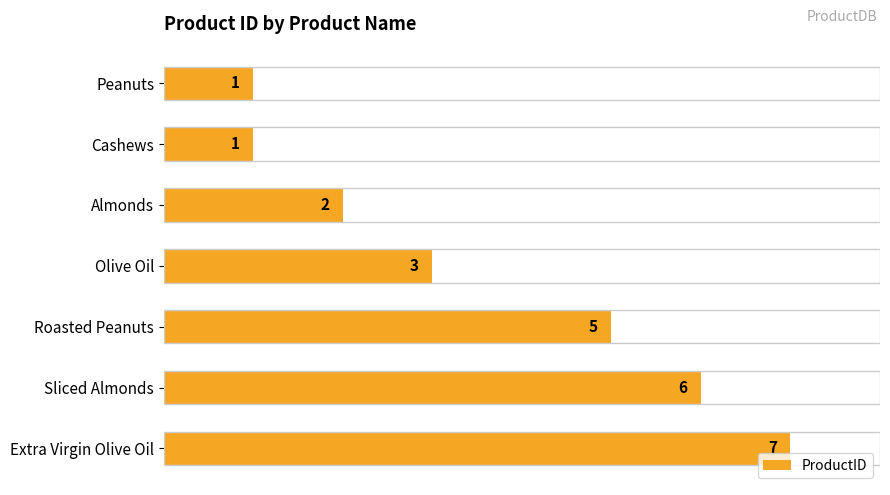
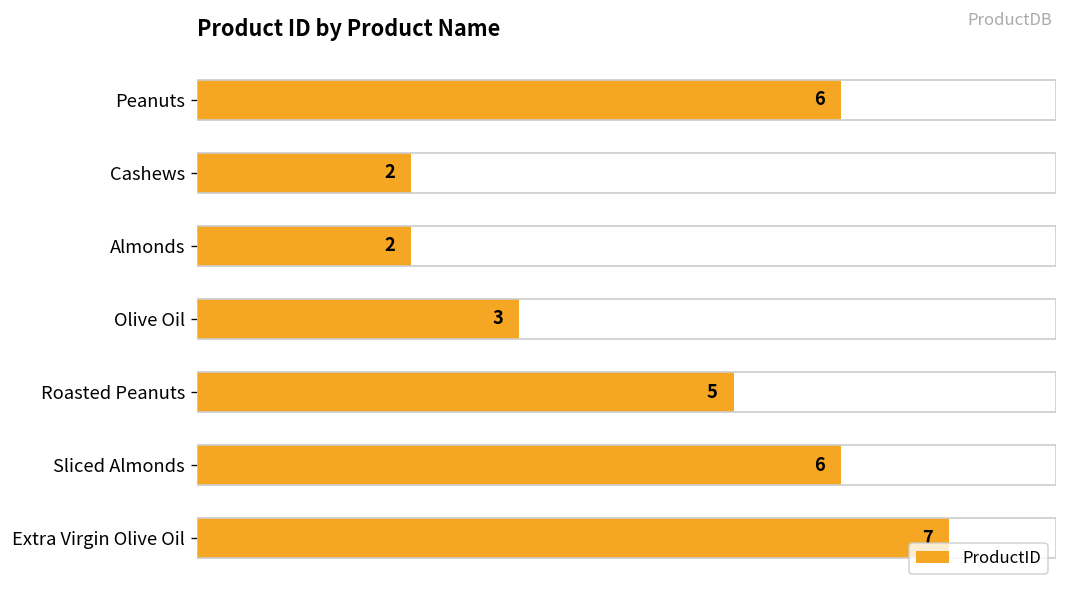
  {
-   "Peanuts": 1,
-   "Cashews": 1,
+   "Peanuts": 6,
+   "Cashews": 2,
    "Almonds": 2,
    "Olive Oil": 3,
    "Roasted Peanuts": 5,
    "Sliced Almonds": 6
  }
